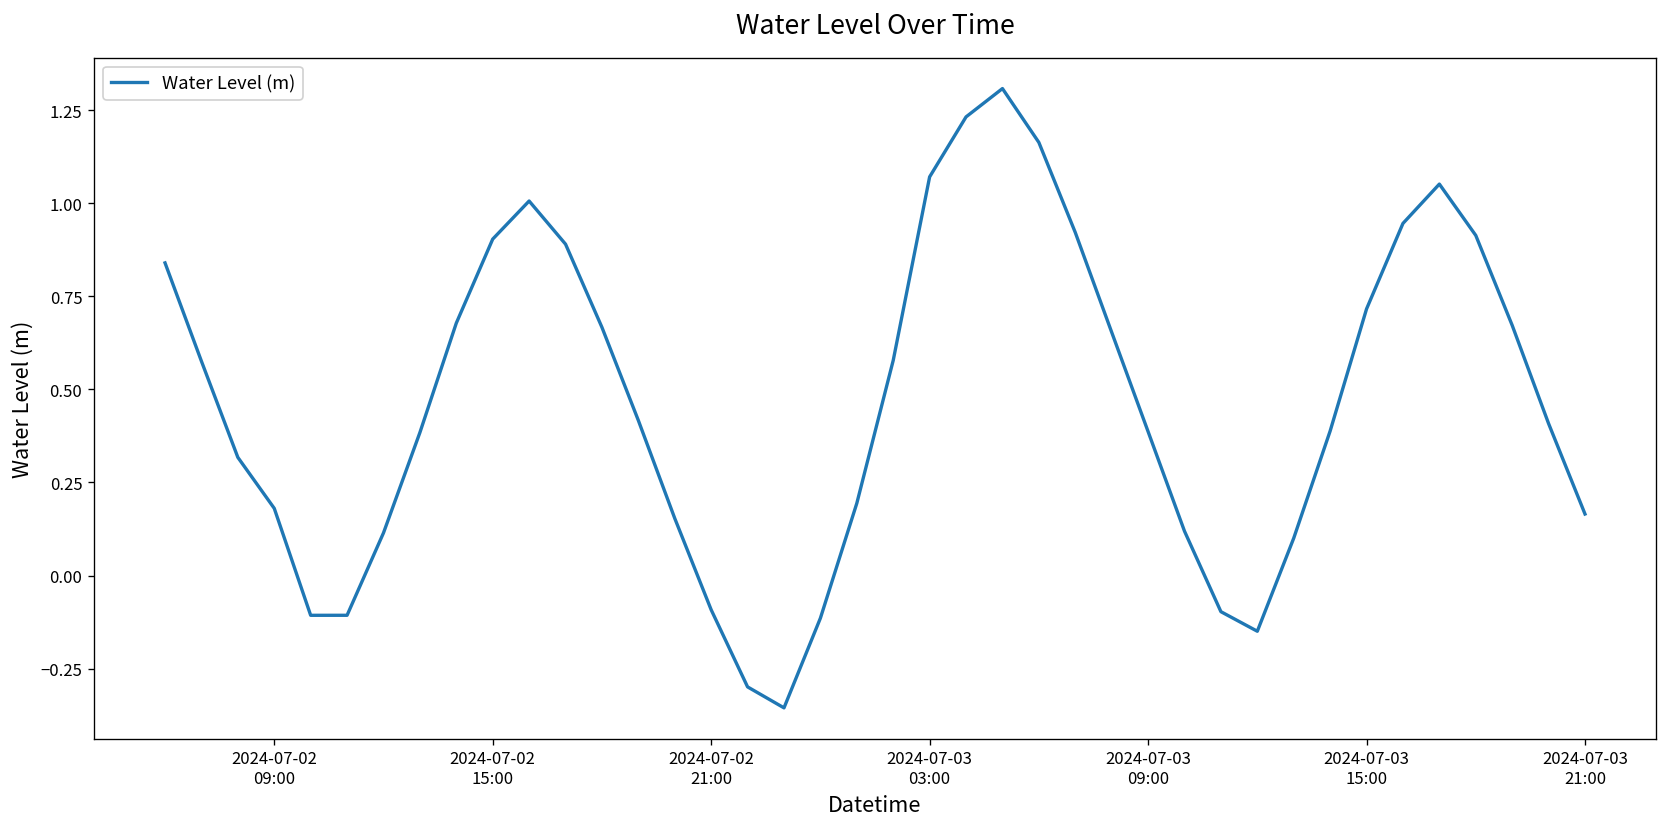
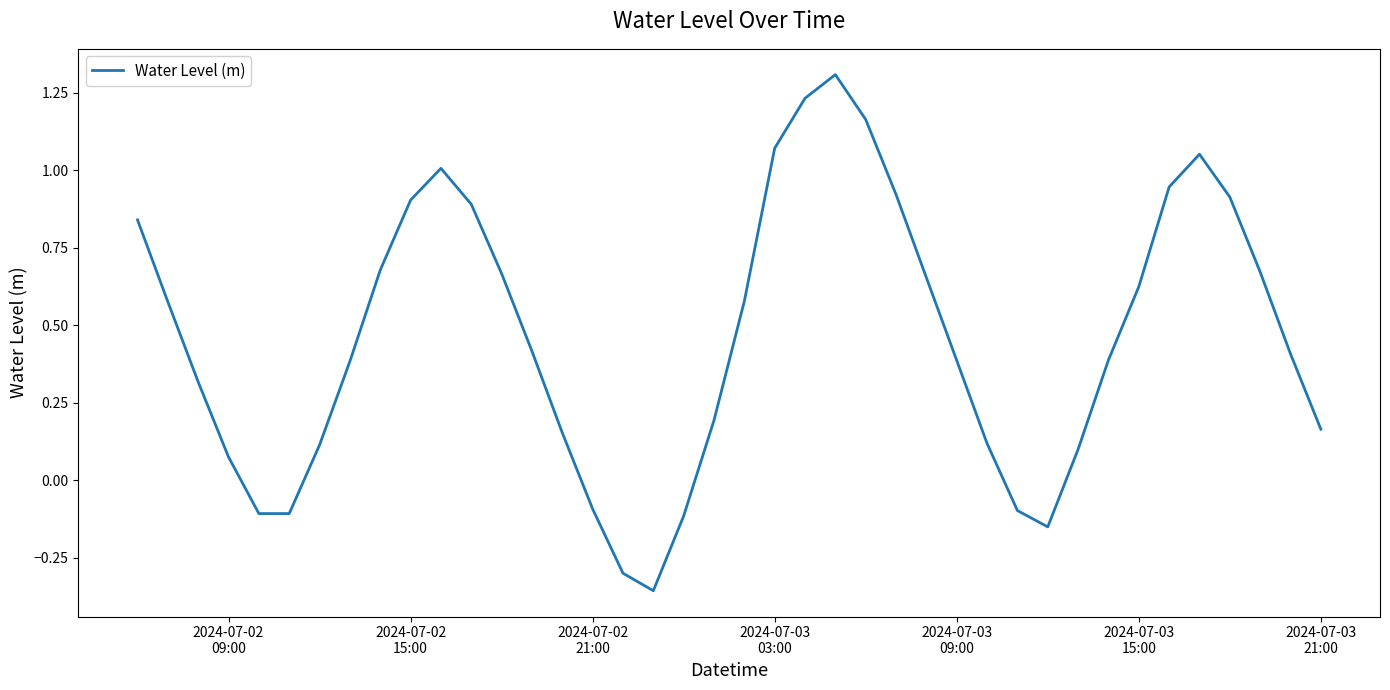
  {
-   "2024-07-02 09:00": 0.18,
+   "2024-07-02 09:00": 0.08,
    "2024-07-02 15:00": 0.90,
    "2024-07-02 21:00": -0.09,
    "2024-07-03 03:00": 1.07,
    "2024-07-03 09:00": 0.39,
-   "2024-07-03 15:00": 0.72,
+   "2024-07-03 15:00": 0.62,
    "2024-07-03 21:00": 0.17
  }
